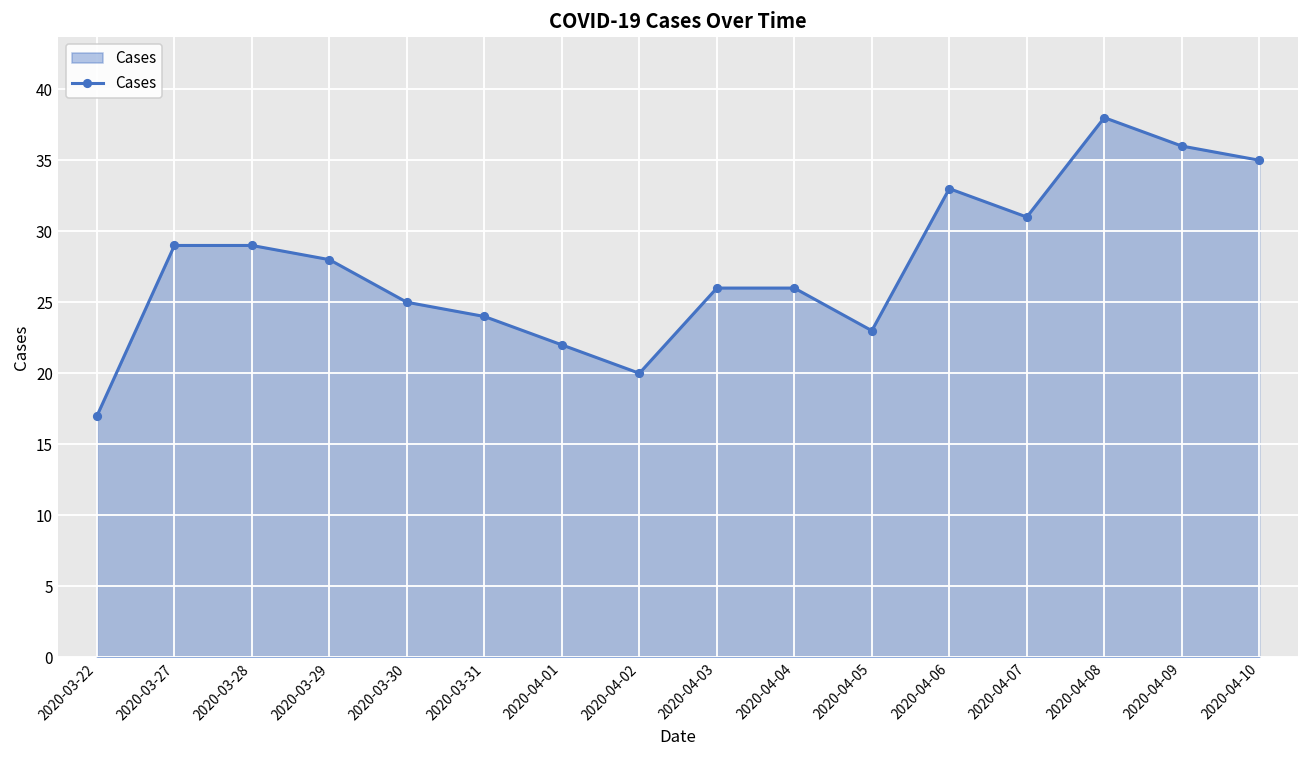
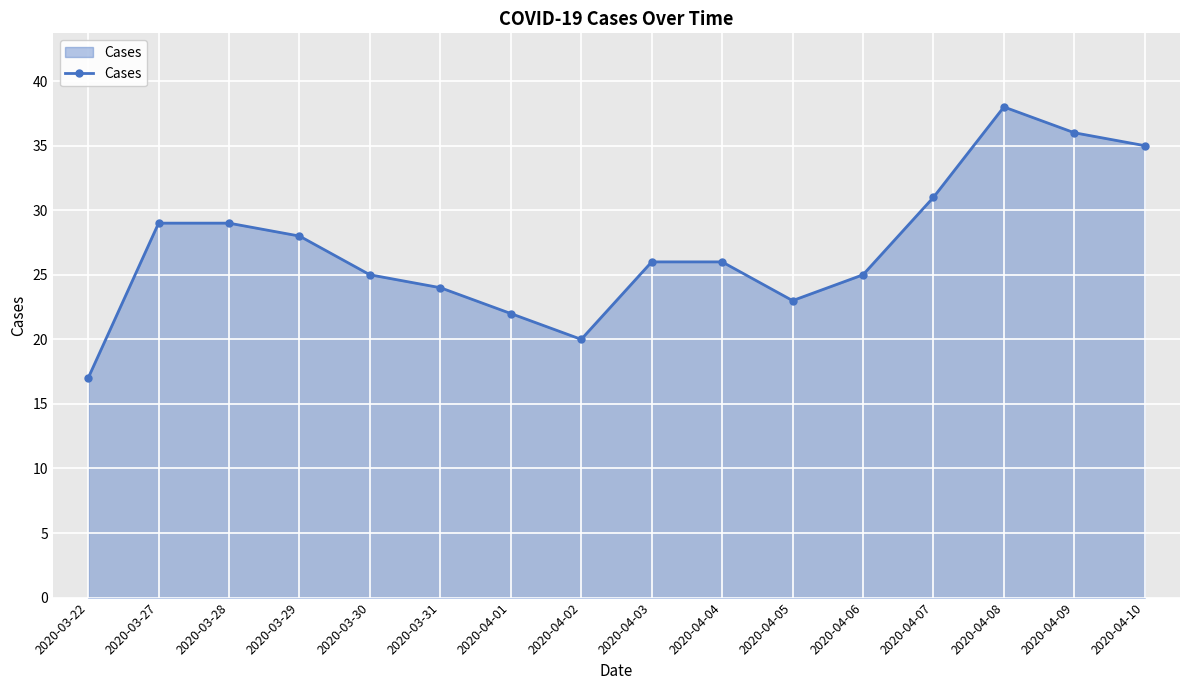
  {
    "2020-03-22": 17,
    "2020-03-27": 29,
    "2020-03-28": 29,
    "2020-03-29": 28,
    "2020-03-30": 25,
    "2020-03-31": 24,
    "2020-04-01": 22,
    "2020-04-02": 20,
    "2020-04-03": 26,
    "2020-04-04": 26,
    "2020-04-05": 23,
-   "2020-04-06": 33,
+   "2020-04-06": 25,
    "2020-04-07": 31,
    "2020-04-08": 38,
    "2020-04-09": 36,
    "2020-04-10": 35
  }
